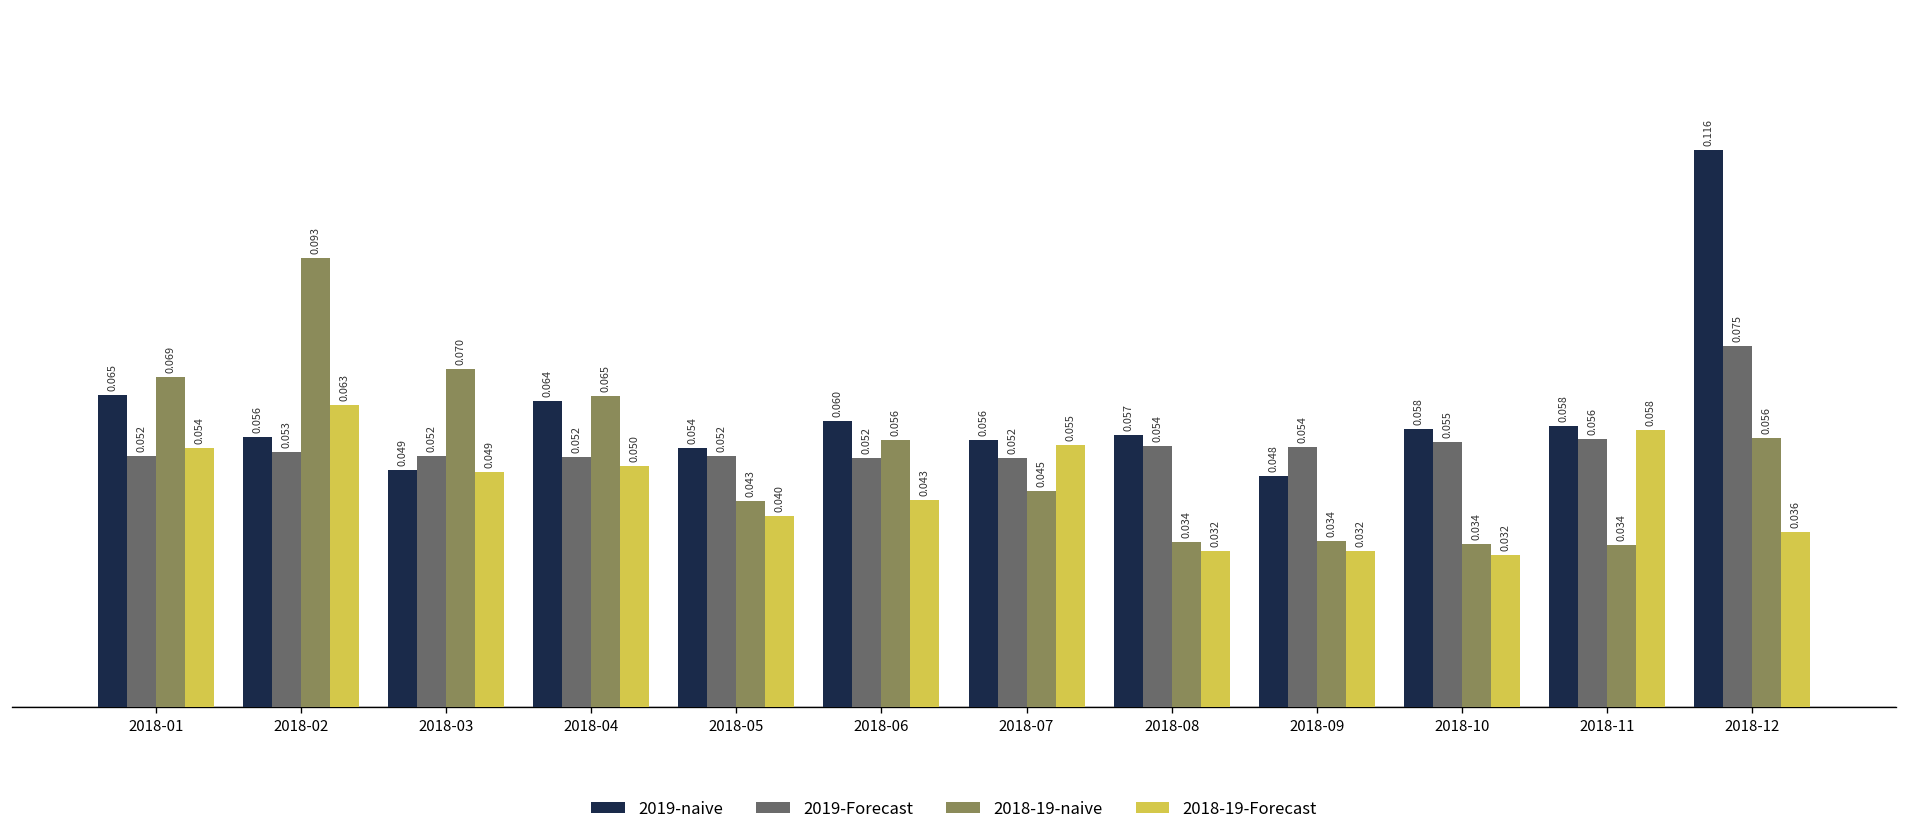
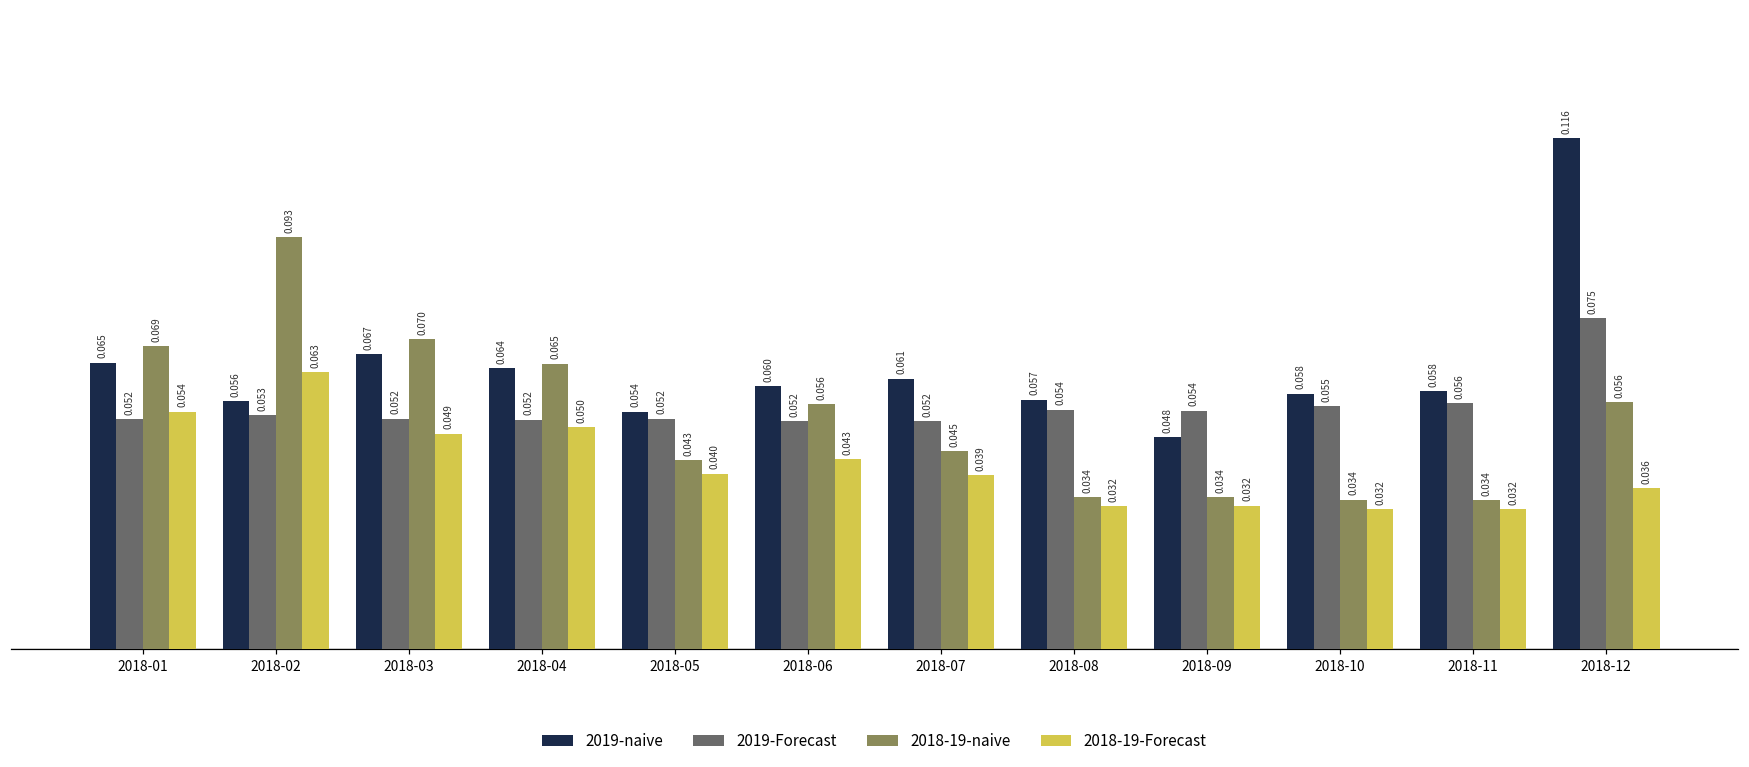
  {
    "2019-naive": {
      "2018-01": 0.065,
      "2018-02": 0.056,
-     "2018-03": 0.049,
+     "2018-03": 0.067,
      "2018-04": 0.064,
      "2018-05": 0.054,
      "2018-06": 0.060,
-     "2018-07": 0.056,
+     "2018-07": 0.061,
      "2018-08": 0.057,
      "2018-09": 0.048,
      "2018-10": 0.058,
      "2018-11": 0.058,
      "2018-12": 0.116
    },
    "2018-19-Forecast": {
      "2018-01": 0.054,
      "2018-02": 0.063,
      "2018-03": 0.049,
      "2018-04": 0.050,
      "2018-05": 0.040,
      "2018-06": 0.043,
-     "2018-07": 0.055,
+     "2018-07": 0.039,
      "2018-08": 0.032,
      "2018-09": 0.032,
      "2018-10": 0.032,
-     "2018-11": 0.058,
+     "2018-11": 0.032,
      "2018-12": 0.036
    }
  }
